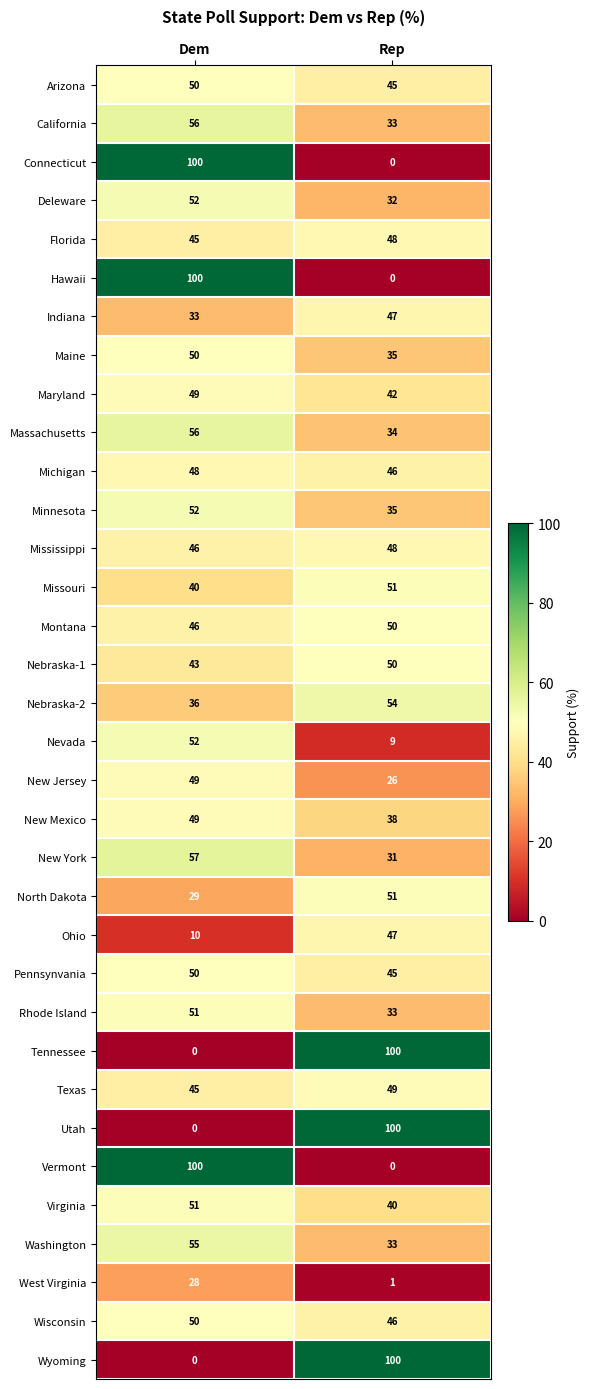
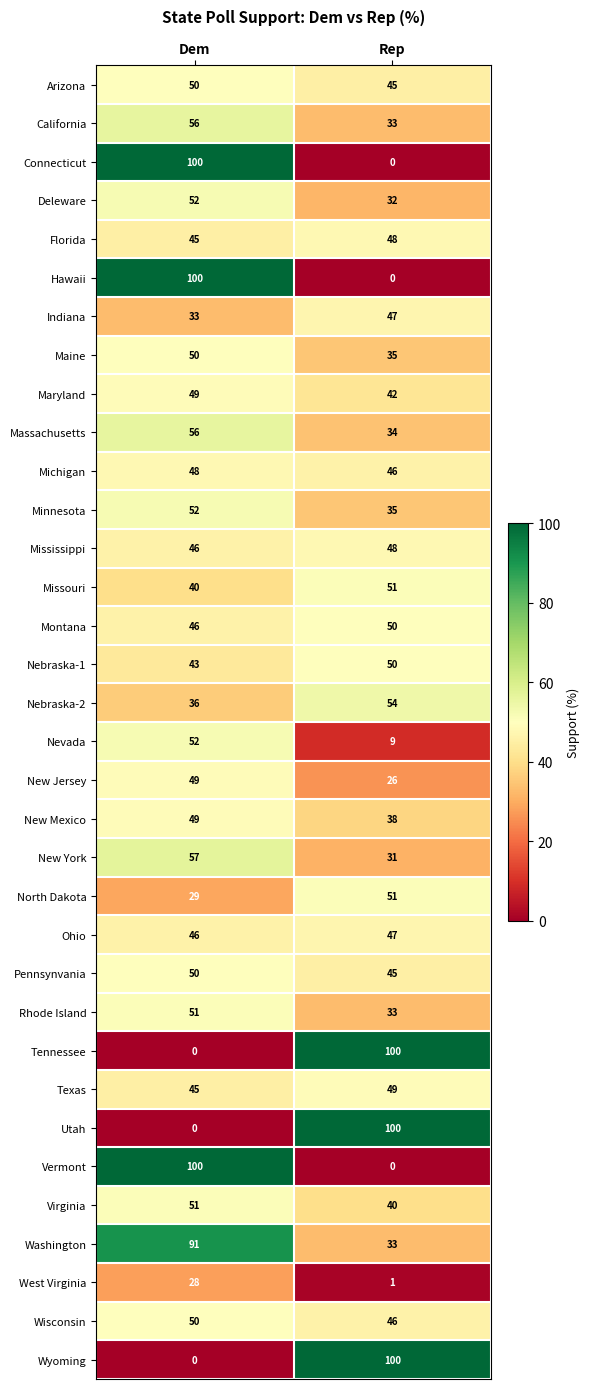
  {
    "Arizona": {
      "Dem": 50,
      "Rep": 45
    },
    "California": {
      "Dem": 56,
      "Rep": 33
    },
    "Connecticut": {
      "Dem": 100,
      "Rep": 0
    },
    "Deleware": {
      "Dem": 52,
      "Rep": 32
    },
    "Florida": {
      "Dem": 45,
      "Rep": 48
    },
    "Hawaii": {
      "Dem": 100,
      "Rep": 0
    },
    "Indiana": {
      "Dem": 33,
      "Rep": 47
    },
    "Maine": {
      "Dem": 50,
      "Rep": 35
    },
    "Maryland": {
      "Dem": 49,
      "Rep": 42
    },
    "Massachusetts": {
      "Dem": 56,
      "Rep": 34
    },
    "Michigan": {
      "Dem": 48,
      "Rep": 46
    },
    "Minnesota": {
      "Dem": 52,
      "Rep": 35
    },
    "Mississippi": {
      "Dem": 46,
      "Rep": 48
    },
    "Missouri": {
      "Dem": 40,
      "Rep": 51
    },
    "Montana": {
      "Dem": 46,
      "Rep": 50
    },
    "Nebraska-1": {
      "Dem": 43,
      "Rep": 50
    },
    "Nebraska-2": {
      "Dem": 36,
      "Rep": 54
    },
    "Nevada": {
      "Dem": 52,
      "Rep": 9
    },
    "New Jersey": {
      "Dem": 49,
      "Rep": 26
    },
    "New Mexico": {
      "Dem": 49,
      "Rep": 38
    },
    "New York": {
      "Dem": 57,
      "Rep": 31
    },
    "North Dakota": {
      "Dem": 29,
      "Rep": 51
    },
    "Ohio": {
-     "Dem": 10,
+     "Dem": 46,
      "Rep": 47
    },
    "Pennsynvania": {
      "Dem": 50,
      "Rep": 45
    },
    "Rhode Island": {
      "Dem": 51,
      "Rep": 33
    },
    "Tennessee": {
      "Dem": 0,
      "Rep": 100
    },
    "Texas": {
      "Dem": 45,
      "Rep": 49
    },
    "Utah": {
      "Dem": 0,
      "Rep": 100
    },
    "Vermont": {
      "Dem": 100,
      "Rep": 0
    },
    "Virginia": {
      "Dem": 51,
      "Rep": 40
    },
    "Washington": {
-     "Dem": 55,
+     "Dem": 91,
      "Rep": 33
    },
    "West Virginia": {
      "Dem": 28,
      "Rep": 1
    },
    "Wisconsin": {
      "Dem": 50,
      "Rep": 46
    },
    "Wyoming": {
      "Dem": 0,
      "Rep": 100
    }
  }
